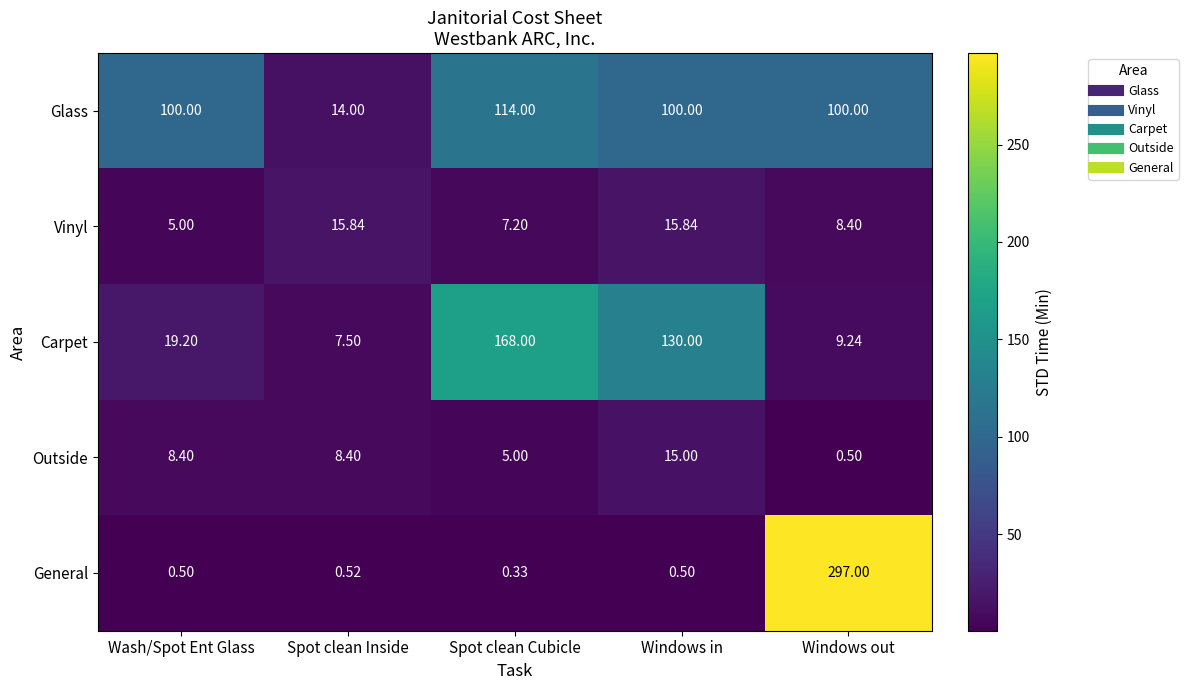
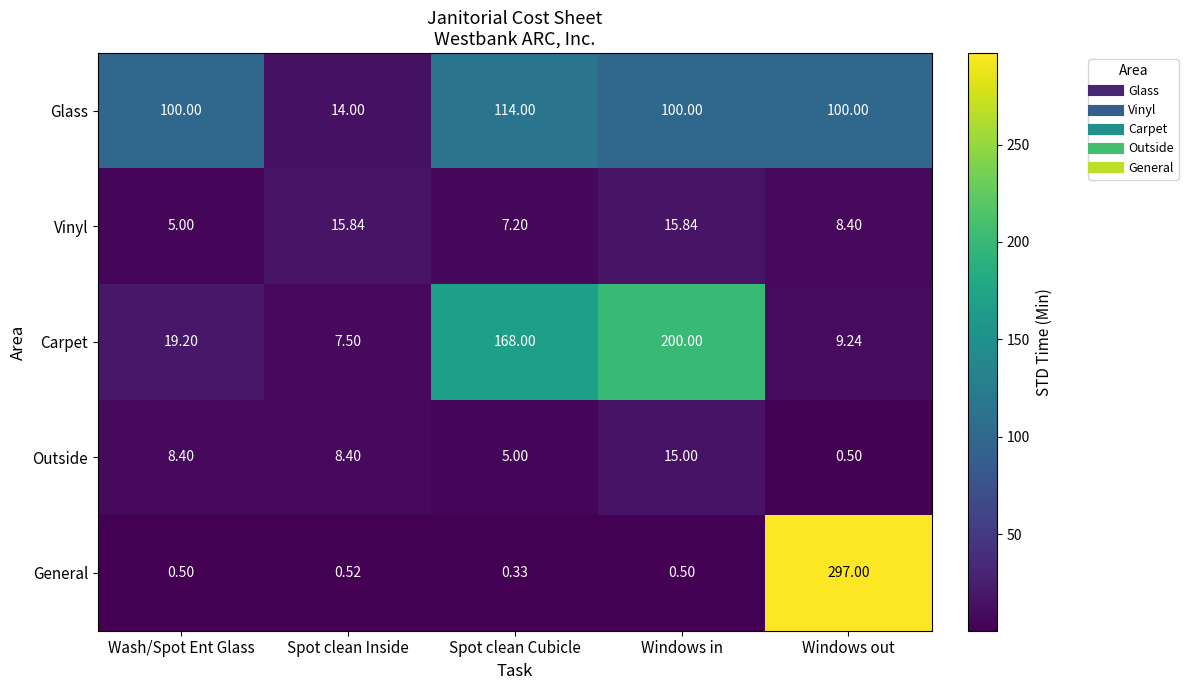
  {
    "Glass": {
      "Wash/Spot Ent Glass": 100.00,
      "Spot clean Inside": 14.00,
      "Spot clean Cubicle": 114.00,
      "Windows in": 100.00,
      "Windows out": 100.00
    },
    "Vinyl": {
      "Wash/Spot Ent Glass": 5.00,
      "Spot clean Inside": 15.84,
      "Spot clean Cubicle": 7.20,
      "Windows in": 15.84,
      "Windows out": 8.40
    },
    "Carpet": {
      "Wash/Spot Ent Glass": 19.20,
      "Spot clean Inside": 7.50,
      "Spot clean Cubicle": 168.00,
-     "Windows in": 130.00,
+     "Windows in": 200.00,
      "Windows out": 9.24
    },
    "Outside": {
      "Wash/Spot Ent Glass": 8.40,
      "Spot clean Inside": 8.40,
      "Spot clean Cubicle": 5.00,
      "Windows in": 15.00,
      "Windows out": 0.50
    },
    "General": {
      "Wash/Spot Ent Glass": 0.50,
      "Spot clean Inside": 0.52,
      "Spot clean Cubicle": 0.33,
      "Windows in": 0.50,
      "Windows out": 297.00
    }
  }
